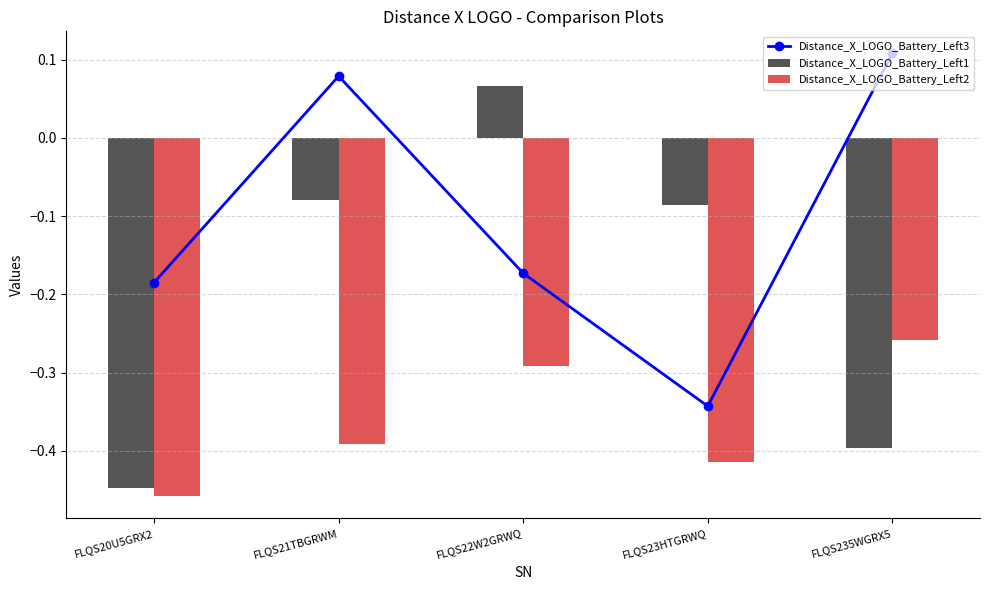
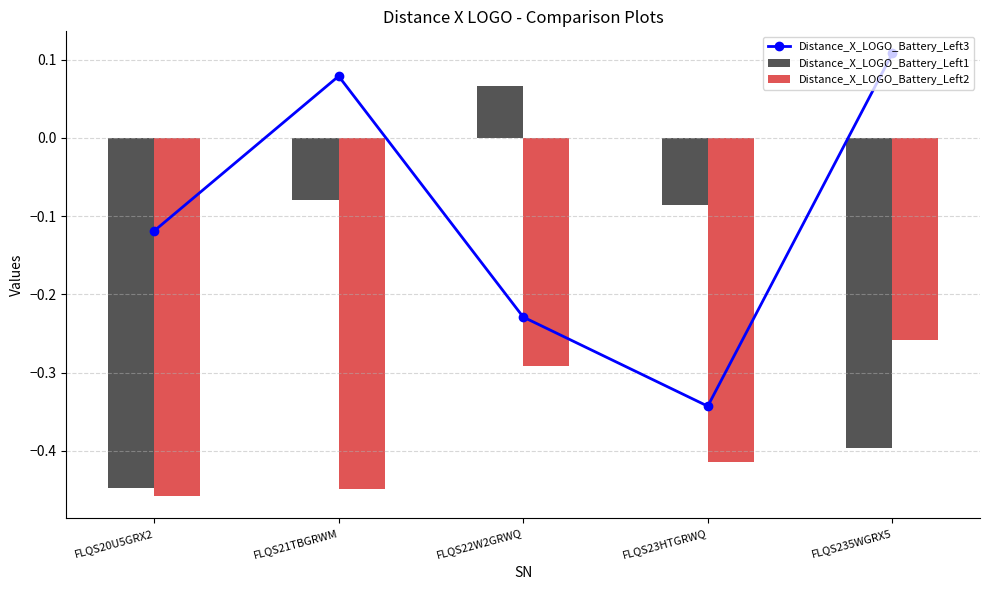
  {
    "Distance_X_LOGO_Battery_Left1": {
      "FLQS20U5GRX2": -0.45,
      "FLQS21TBGRWM": -0.08,
      "FLQS22W2GRWQ": 0.07,
      "FLQS23HTGRWQ": -0.09,
      "FLQS235WGRX5": -0.40
    },
    "Distance_X_LOGO_Battery_Left3": {
-     "FLQS20U5GRX2": -0.19,
+     "FLQS20U5GRX2": -0.12,
      "FLQS21TBGRWM": 0.08,
-     "FLQS22W2GRWQ": -0.17,
+     "FLQS22W2GRWQ": -0.23,
      "FLQS23HTGRWQ": -0.34
    },
    "Distance_X_LOGO_Battery_Left2": {
      "FLQS20U5GRX2": -0.46,
-     "FLQS21TBGRWM": -0.39,
+     "FLQS21TBGRWM": -0.45,
      "FLQS22W2GRWQ": -0.29,
      "FLQS23HTGRWQ": -0.41,
      "FLQS235WGRX5": -0.26
    }
  }
